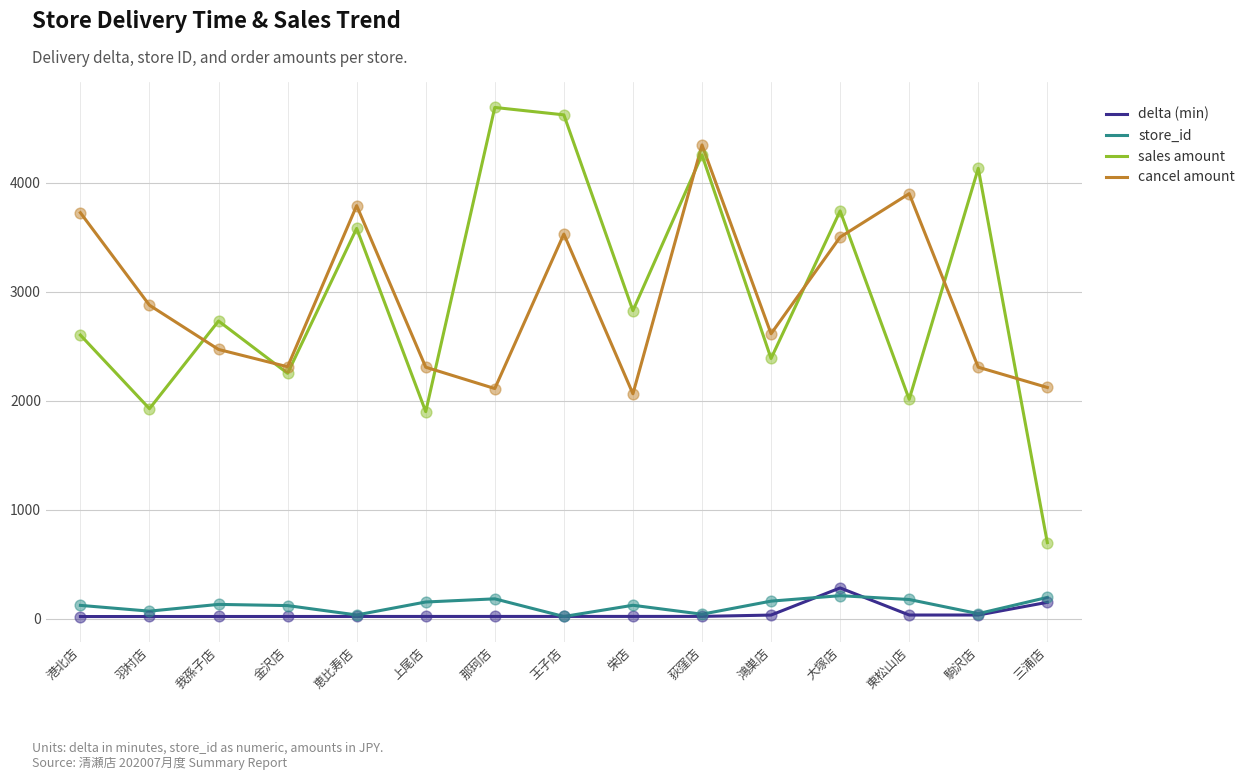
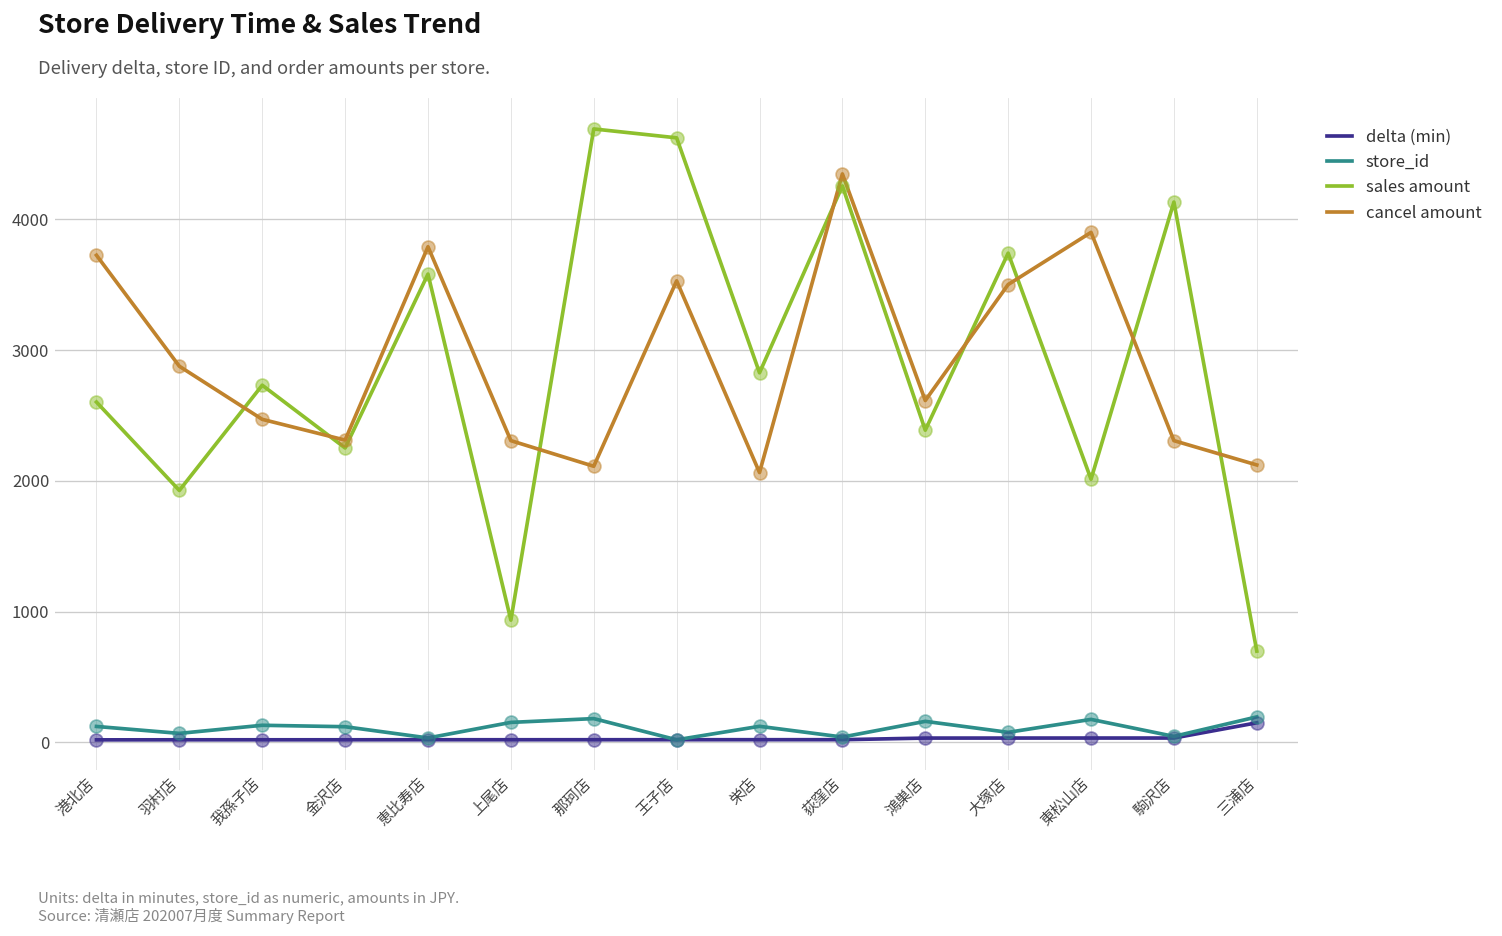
  {
    "delta (min)": {
      "港北店": 20,
      "羽村店": 20,
      "我孫子店": 20,
      "金沢店": 20,
      "上尾店": 20,
      "那珂店": 20,
      "栄店": 20,
      "鴻巣店": 30,
-     "大塚店": 280,
+     "大塚店": 30,
      "東松山店": 30,
      "三浦店": 150
    },
    "store_id": {
      "港北店": 120,
      "羽村店": 70,
      "我孫子店": 130,
      "金沢店": 120,
      "上尾店": 150,
      "那珂店": 180,
      "栄店": 120,
      "鴻巣店": 160,
-     "大塚店": 210,
+     "大塚店": 80,
      "東松山店": 180,
      "三浦店": 200
    },
    "sales amount": {
      "港北店": 2600,
      "羽村店": 1930,
      "我孫子店": 2730,
      "金沢店": 2250,
      "恵比寿店": 3580,
-     "上尾店": 1900,
+     "上尾店": 940,
      "那珂店": 4690,
      "王子店": 4620,
      "栄店": 2830,
      "荻窪店": 4260,
      "鴻巣店": 2390,
      "大塚店": 3740,
      "東松山店": 2010,
      "駒沢店": 4130,
      "三浦店": 700
    },
    "cancel amount": {
      "港北店": 3730,
      "羽村店": 2880,
      "我孫子店": 2470,
      "金沢店": 2310,
      "恵比寿店": 3790,
      "上尾店": 2310,
      "那珂店": 2110,
      "王子店": 3530,
      "栄店": 2060,
      "荻窪店": 4350,
      "鴻巣店": 2620,
      "大塚店": 3500,
      "東松山店": 3900,
      "駒沢店": 2310,
      "三浦店": 2120
    }
  }
